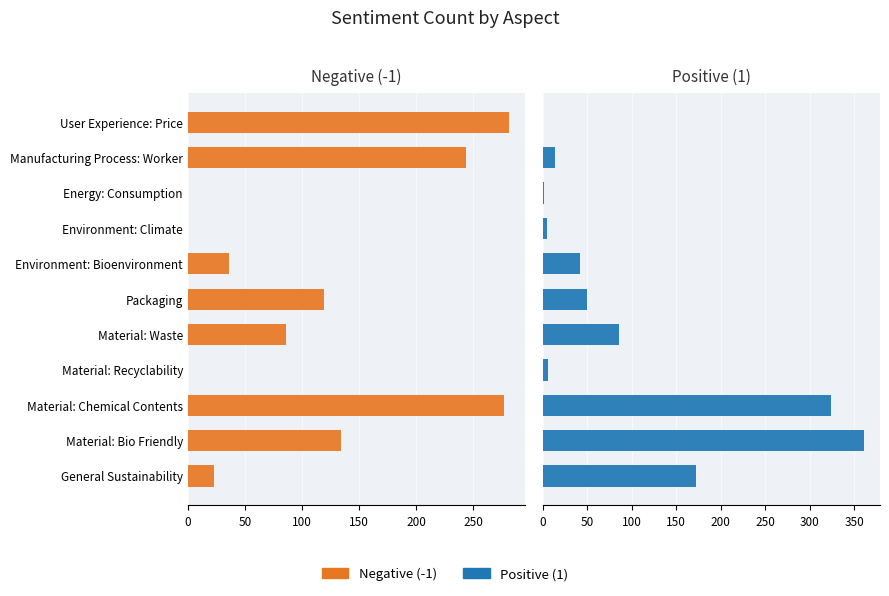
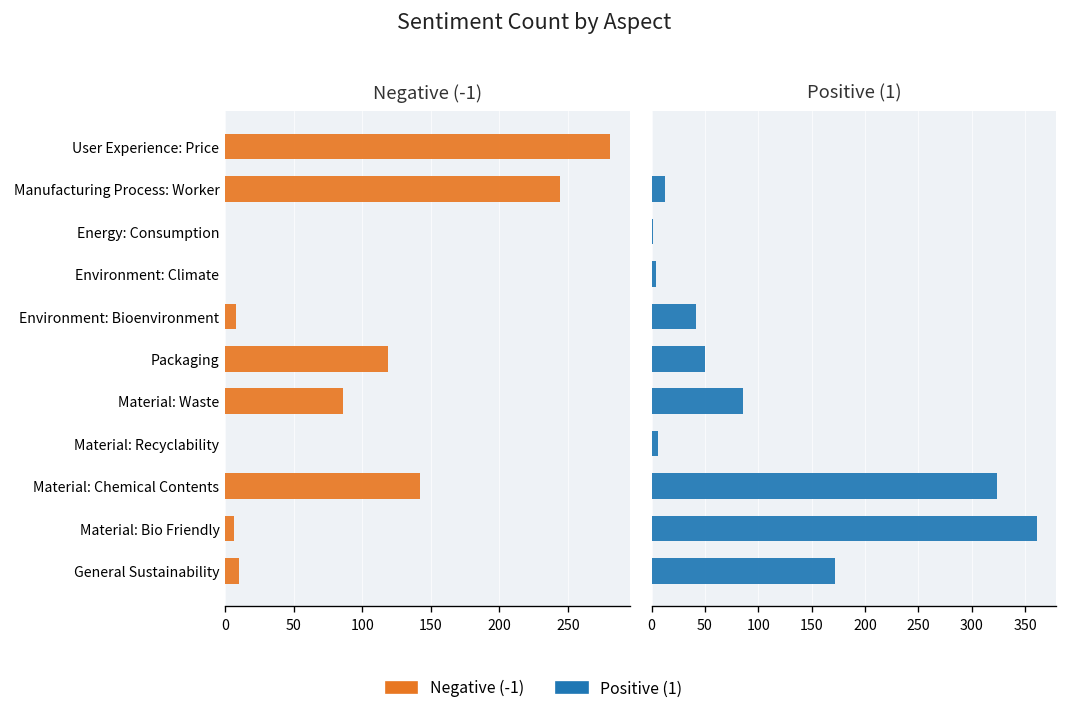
  {
    "Negative (-1)": {
      "User Experience: Price": 281,
      "Manufacturing Process: Worker": 244,
      "Energy: Consumption": 0,
      "Environment: Climate": 0,
-     "Environment: Bioenvironment": 36,
+     "Environment: Bioenvironment": 8,
      "Packaging": 119,
      "Material: Waste": 86,
      "Material: Recyclability": 0,
-     "Material: Chemical Contents": 277,
-     "Material: Bio Friendly": 134,
-     "General Sustainability": 23
+     "Material: Chemical Contents": 142,
+     "Material: Bio Friendly": 6,
+     "General Sustainability": 10
    }
  }
